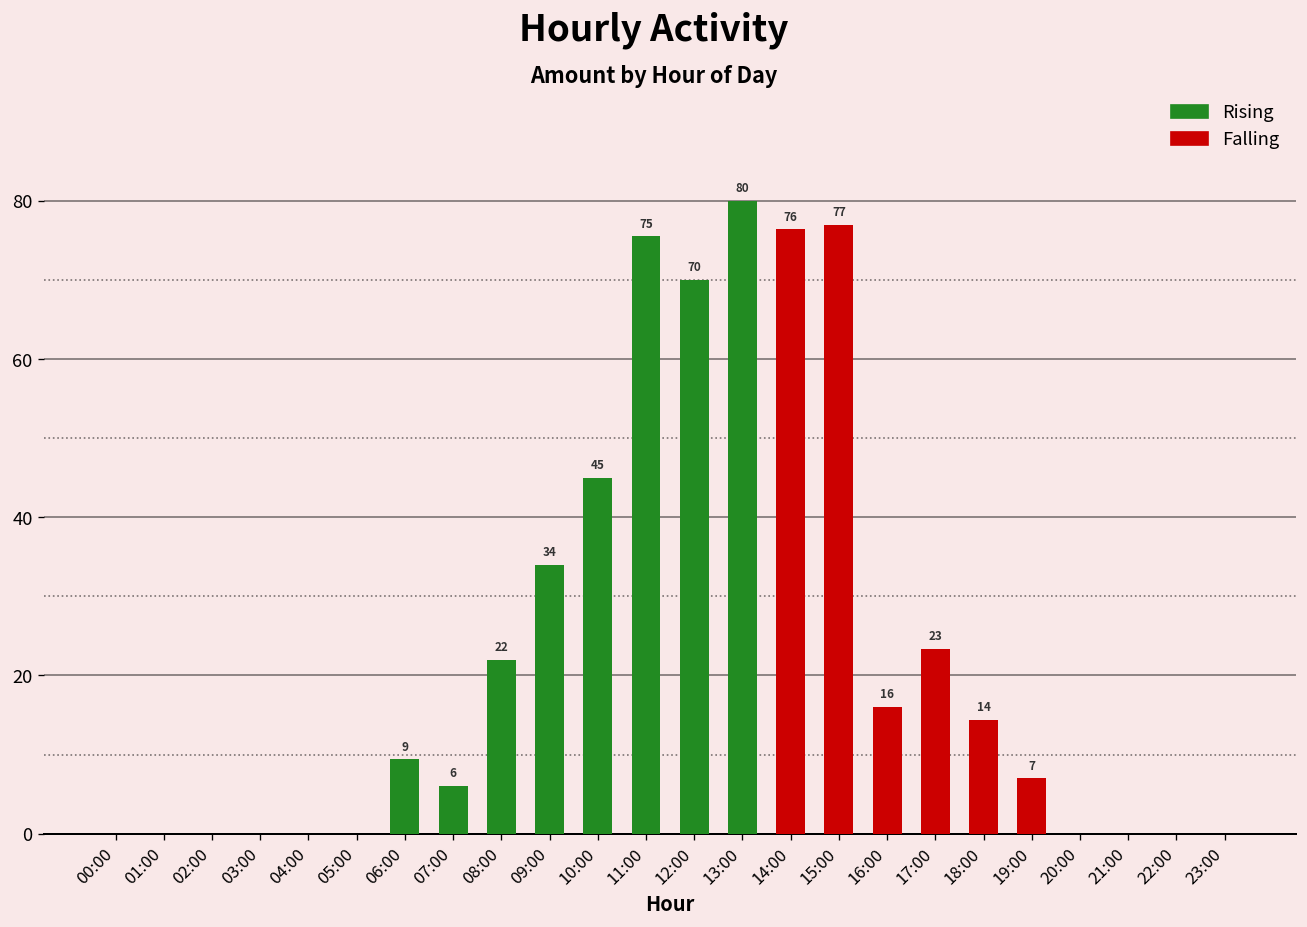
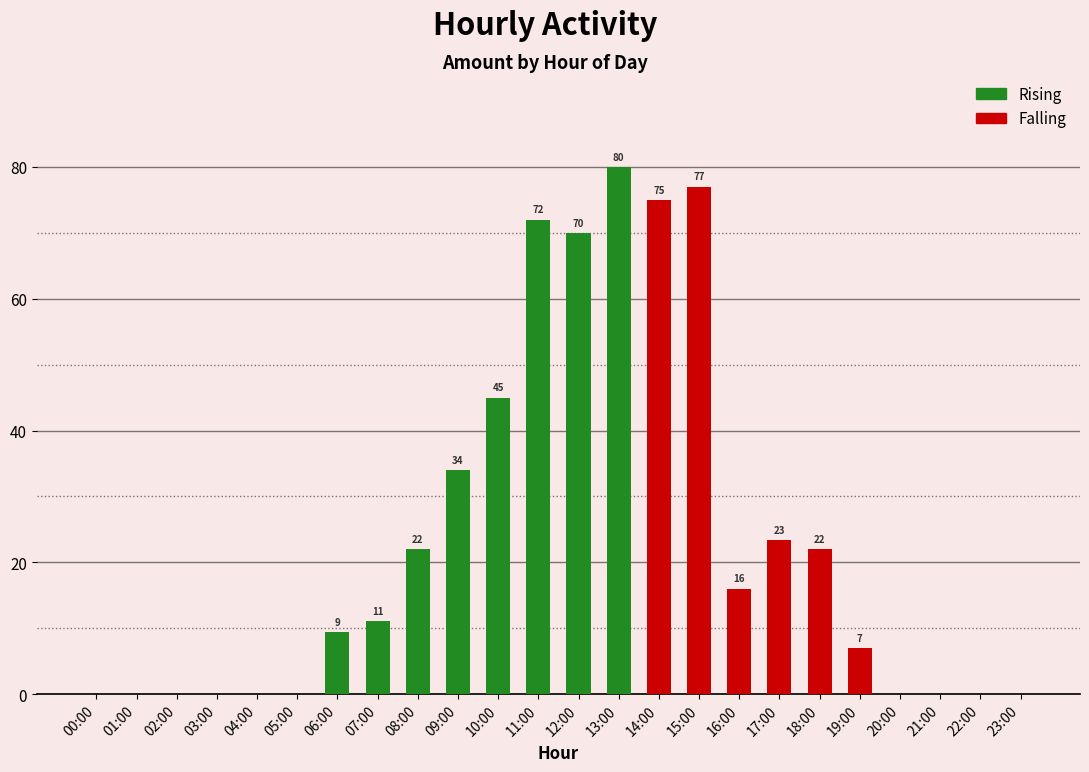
  {
    "06:00": 9,
-   "07:00": 6,
+   "07:00": 11,
    "08:00": 22,
    "09:00": 34,
    "10:00": 45,
-   "11:00": 75,
+   "11:00": 72,
    "12:00": 70,
    "13:00": 80,
-   "14:00": 76,
+   "14:00": 75,
    "15:00": 77,
    "16:00": 16,
    "17:00": 23,
-   "18:00": 14,
+   "18:00": 22,
    "19:00": 7
  }
